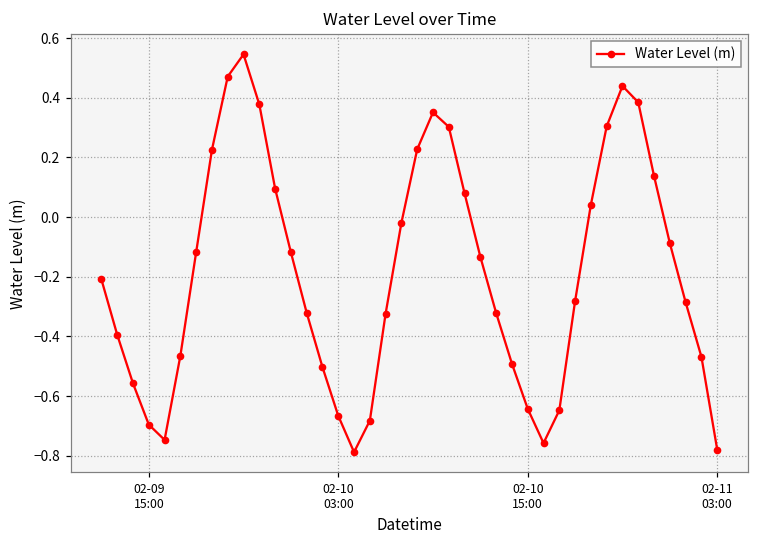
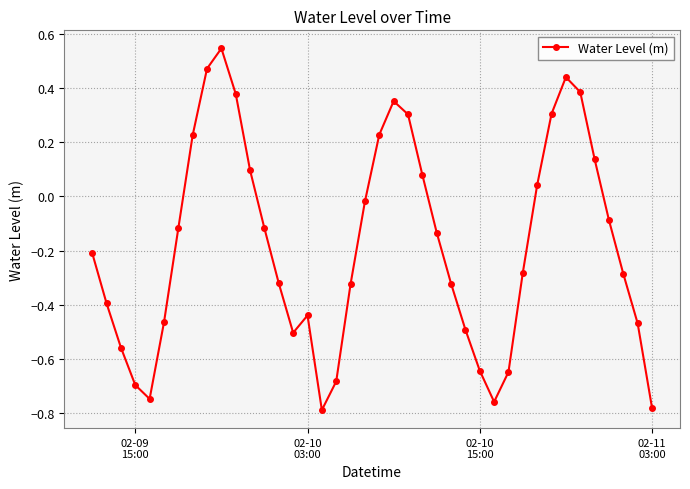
  {
    "02-09 15:00": -0.70,
-   "02-10 03:00": -0.67,
+   "02-10 03:00": -0.44,
    "02-10 15:00": -0.64,
    "02-11 03:00": -0.78
  }
